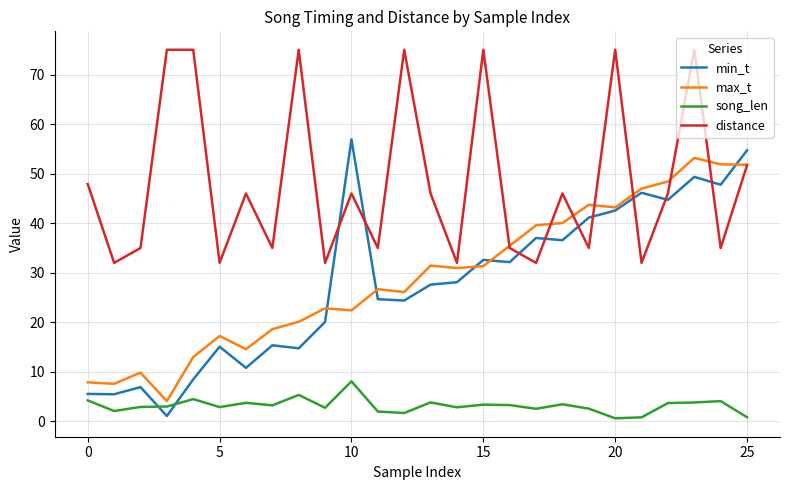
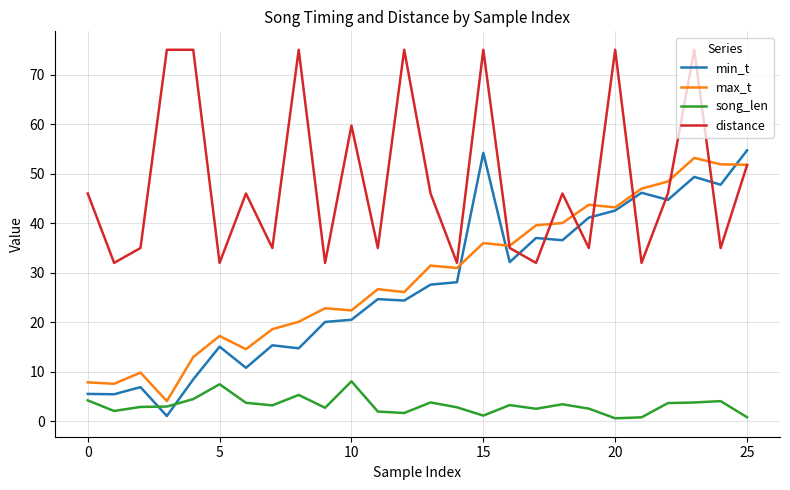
  {
    "min_t": {
      "0": 6,
      "5": 15,
-     "10": 57,
-     "15": 33,
+     "10": 21,
+     "15": 54,
      "20": 43,
      "25": 55
    },
    "max_t": {
      "0": 8,
      "5": 17,
      "10": 22,
-     "15": 31,
+     "15": 36,
      "20": 43
    },
    "song_len": {
      "0": 4,
-     "5": 3,
+     "5": 8,
      "10": 8,
-     "15": 3,
+     "15": 1,
      "20": 1,
      "25": 1
    },
    "distance": {
-     "0": 48,
+     "0": 46,
      "5": 32,
-     "10": 46,
+     "10": 60,
      "15": 75,
      "20": 75
    }
  }
